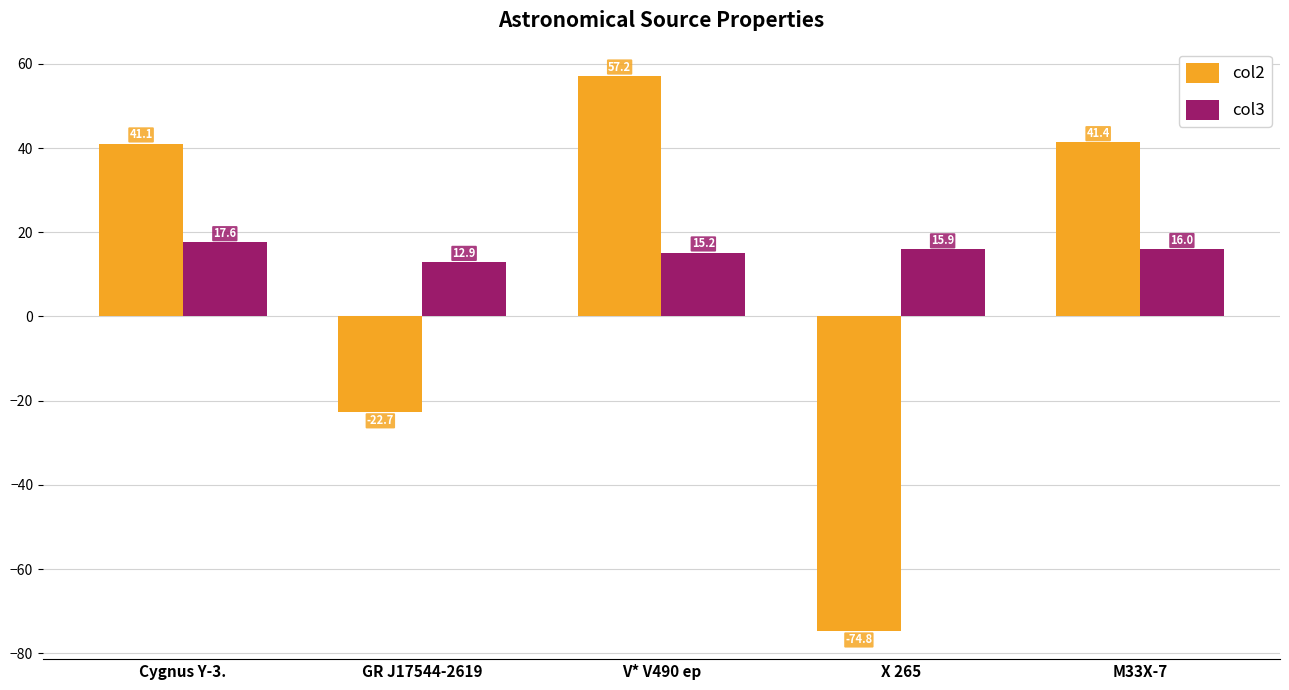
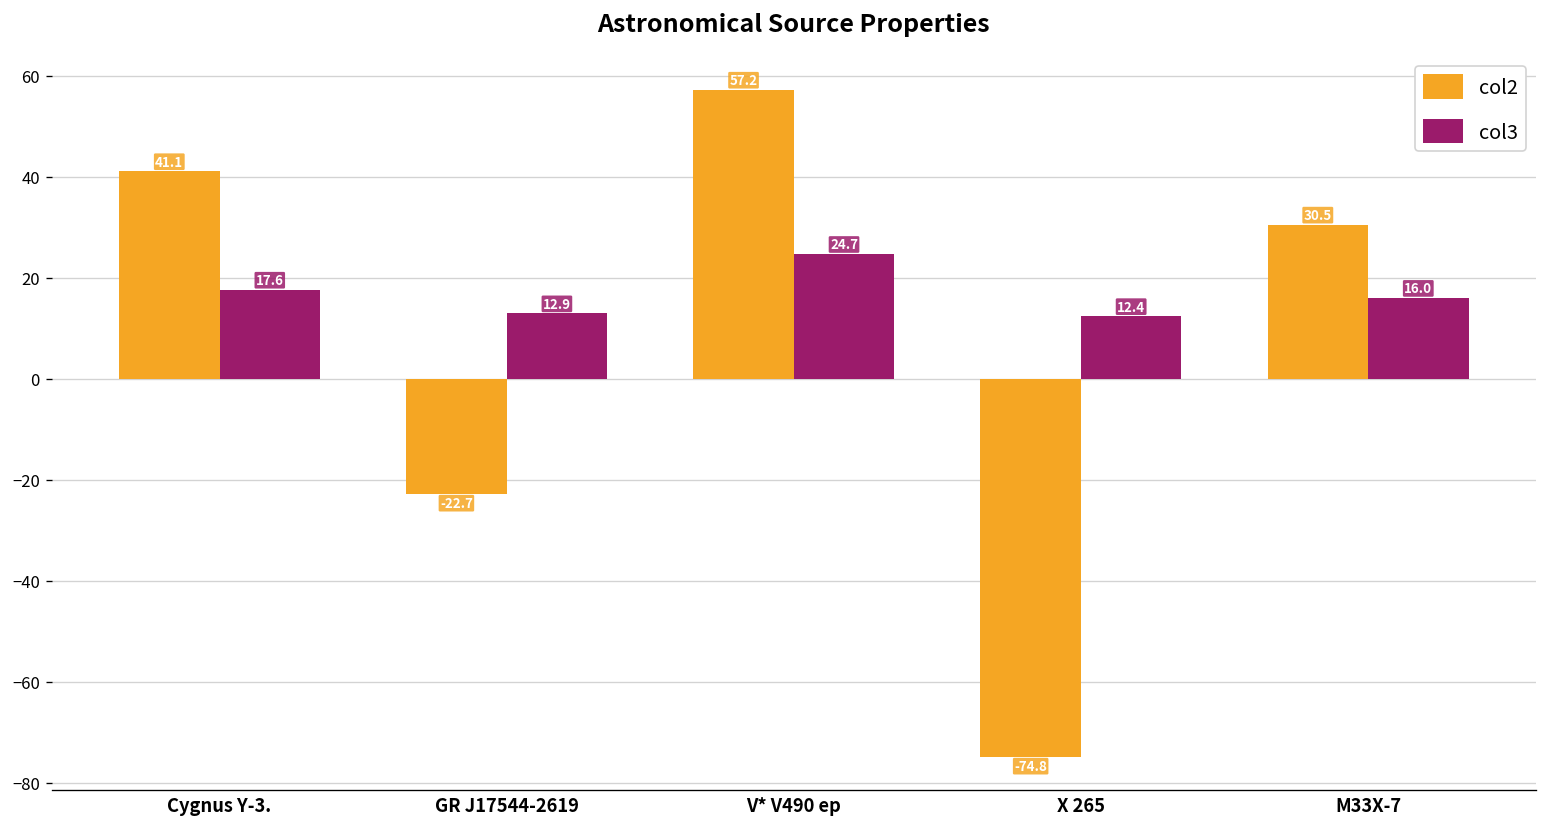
  {
    "col2": {
-     "M33X-7": 41.4
+     "M33X-7": 30.5
    },
    "col3": {
-     "V* V490 ep": 15.2,
-     "X 265": 15.9
+     "V* V490 ep": 24.7,
+     "X 265": 12.4
    }
  }
